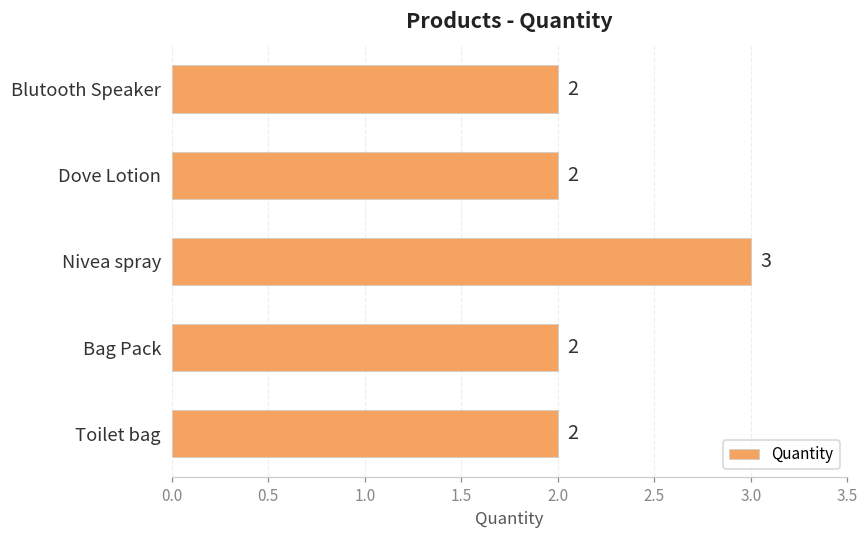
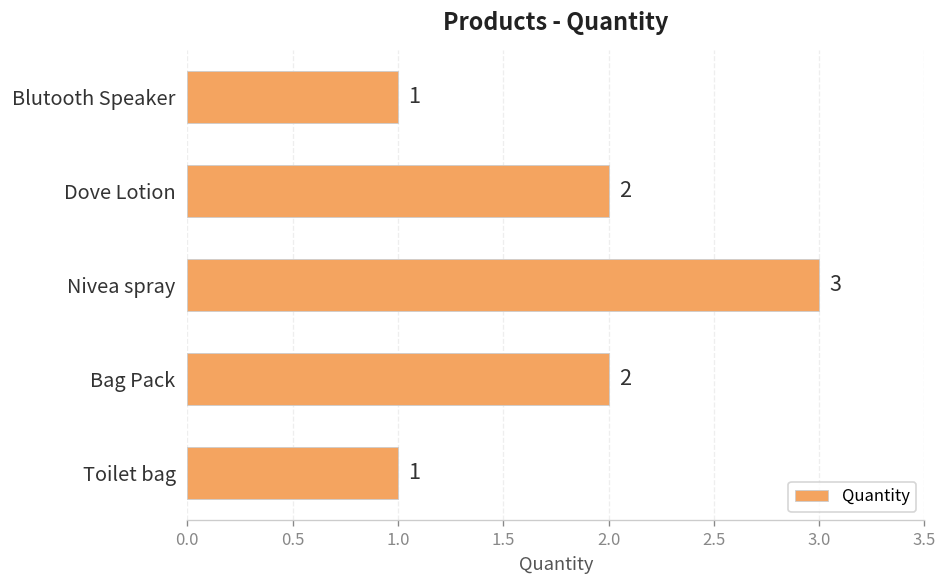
  {
-   "Blutooth Speaker": 2,
+   "Blutooth Speaker": 1,
    "Dove Lotion": 2,
    "Nivea spray": 3,
    "Bag Pack": 2,
-   "Toilet bag": 2
+   "Toilet bag": 1
  }
